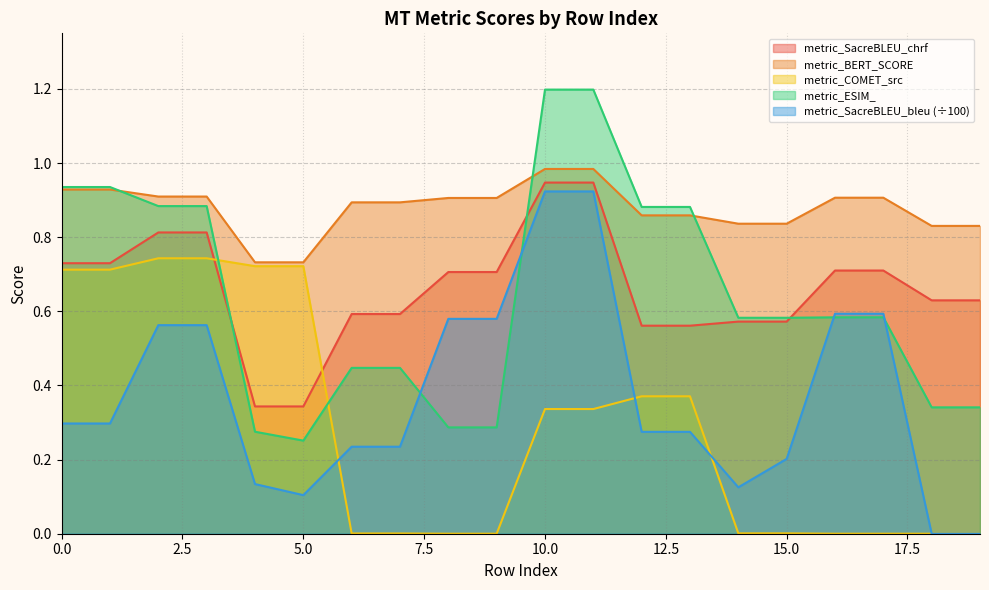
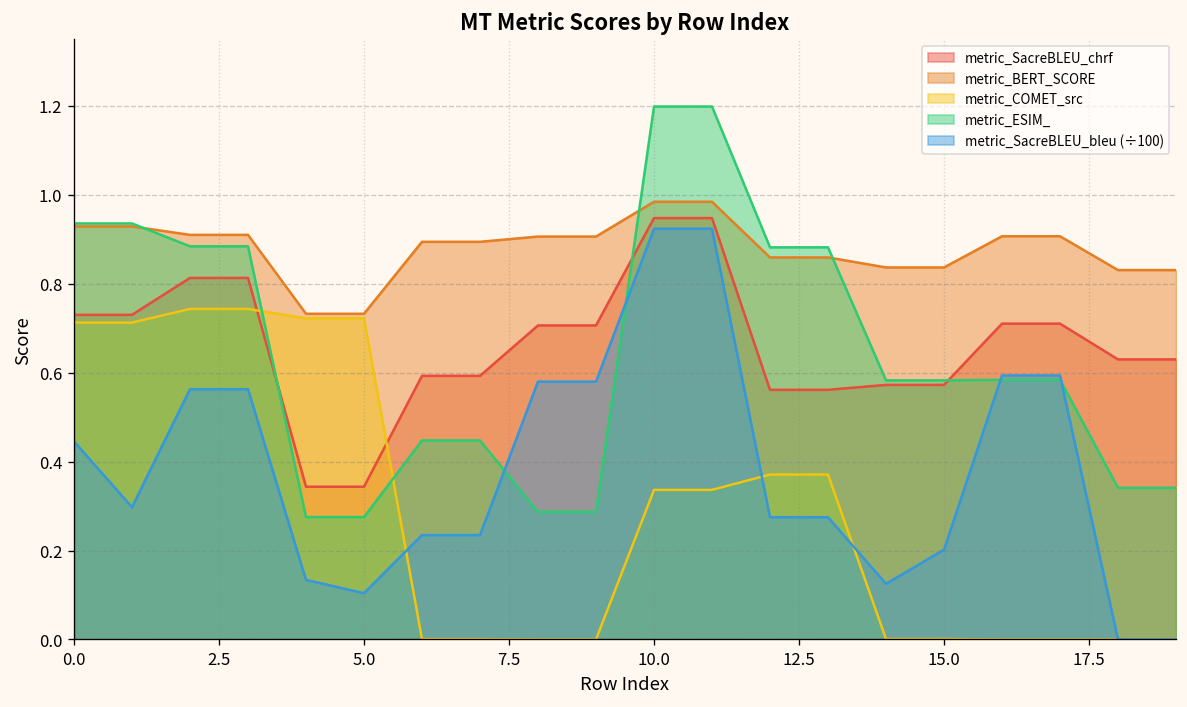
  {
    "metric_ESIM_": {
-     "5.0": 0.25,
+     "5.0": 0.28,
      "10.0": 1.20,
      "15.0": 0.58
    },
    "metric_SacreBLEU_bleu (÷100)": {
-     "0.0": 0.30,
+     "0.0": 0.45,
      "5.0": 0.10,
      "10.0": 0.92,
      "15.0": 0.20
    }
  }
